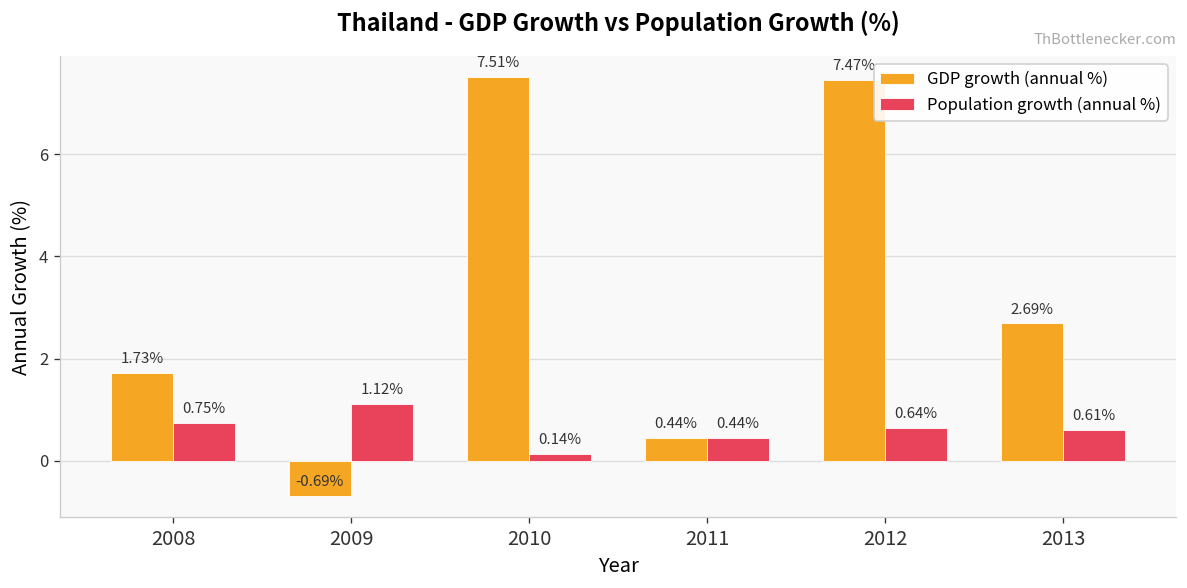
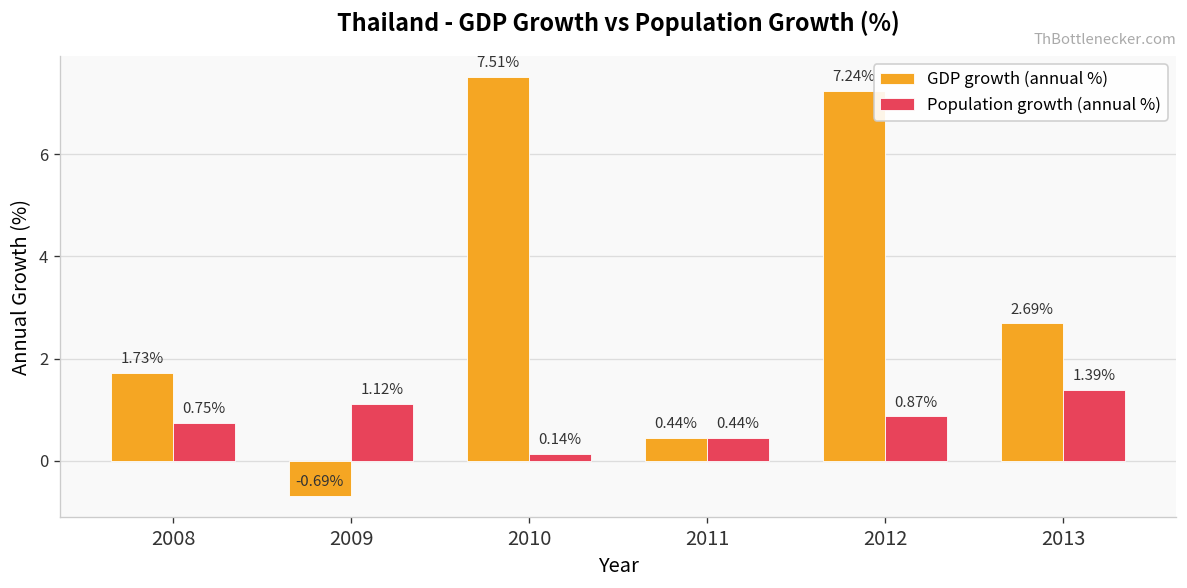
  {
    "GDP growth (annual %)": {
      "2008": "1.73%",
      "2009": "-0.69%",
      "2010": "7.51%",
      "2011": "0.44%",
-     "2012": "7.47%",
+     "2012": "7.24%",
      "2013": "2.69%"
    },
    "Population growth (annual %)": {
      "2008": "0.75%",
      "2009": "1.12%",
      "2010": "0.14%",
      "2011": "0.44%",
-     "2012": "0.64%",
-     "2013": "0.61%"
+     "2012": "0.87%",
+     "2013": "1.39%"
    }
  }
